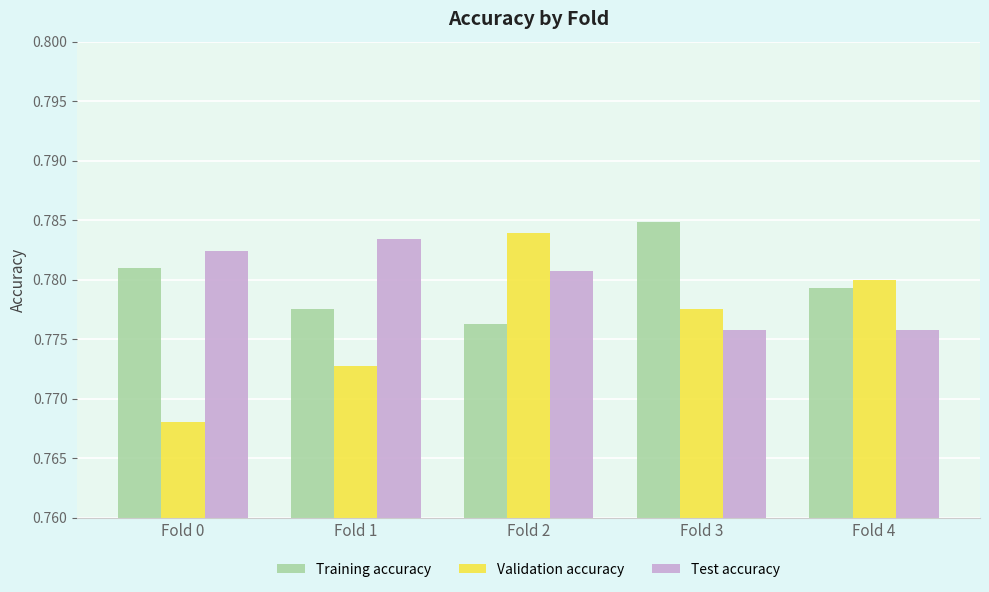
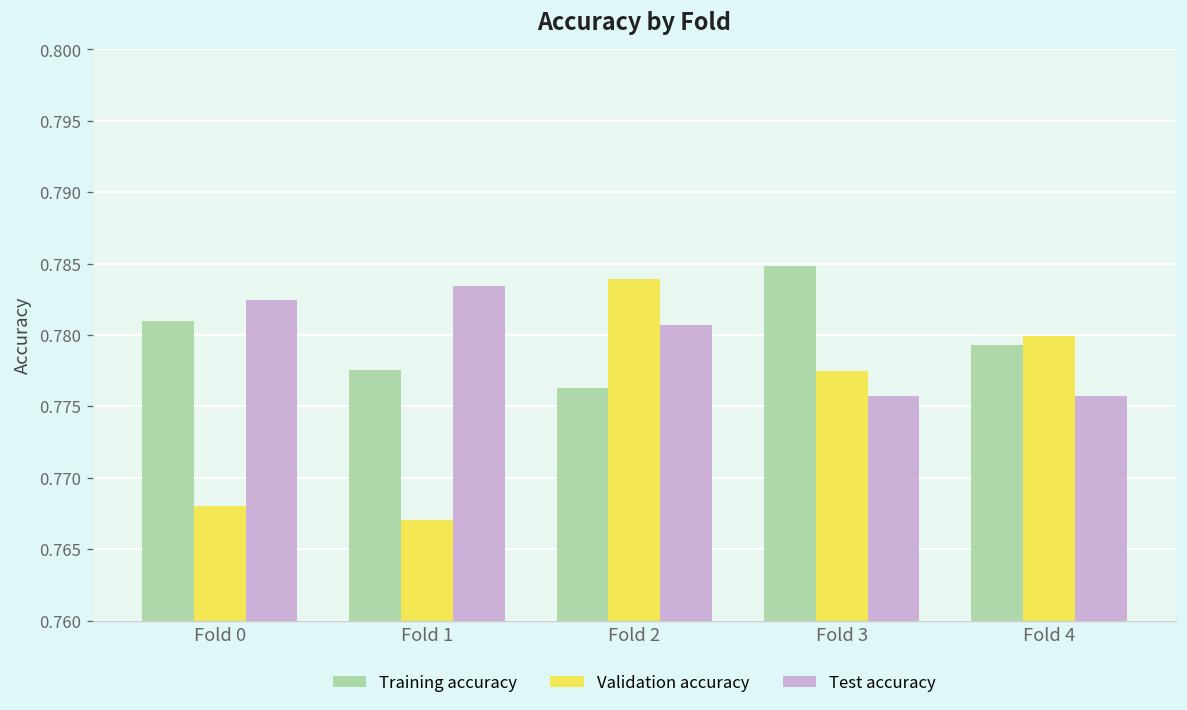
  {
    "Training accuracy": {
      "Fold 0": 0.7810,
      "Fold 1": 0.7775,
      "Fold 2": 0.7763,
      "Fold 3": 0.7848,
      "Fold 4": 0.7793
    },
    "Validation accuracy": {
      "Fold 0": 0.7681,
-     "Fold 1": 0.7728,
+     "Fold 1": 0.7670,
      "Fold 2": 0.7839,
      "Fold 3": 0.7775,
      "Fold 4": 0.7799
    },
    "Test accuracy": {
      "Fold 0": 0.7824,
      "Fold 1": 0.7834,
      "Fold 2": 0.7807,
      "Fold 3": 0.7757,
      "Fold 4": 0.7757
    }
  }
